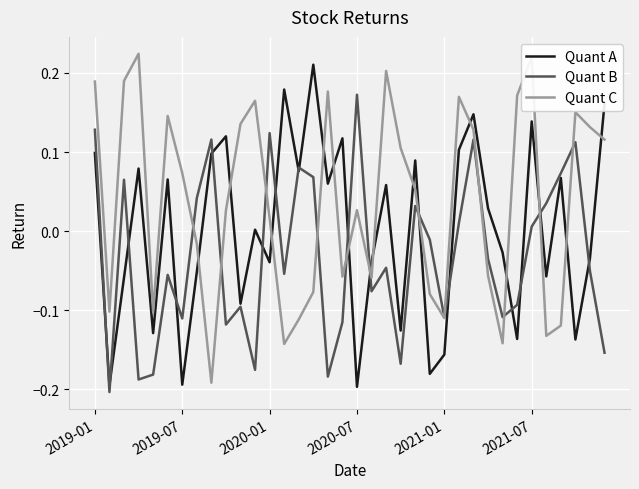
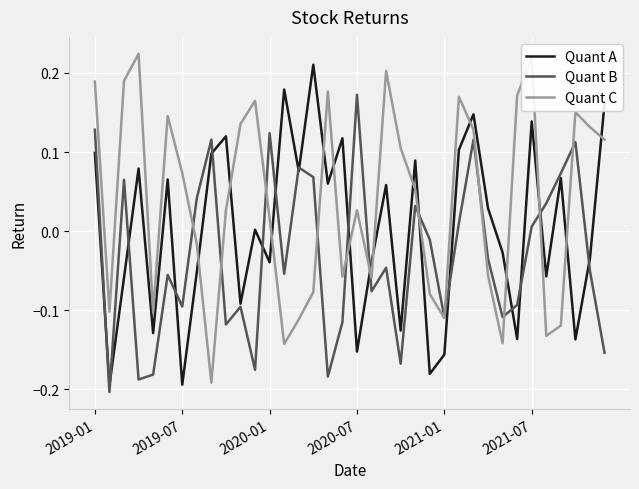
  {
    "Quant A": {
      "2019-01": 0.10,
      "2019-07": -0.19,
      "2020-01": -0.04,
-     "2020-07": -0.20,
+     "2020-07": -0.15,
      "2021-01": -0.16,
      "2021-07": 0.14
    },
    "Quant B": {
      "2019-01": 0.13,
-     "2019-07": -0.11,
+     "2019-07": -0.10,
      "2020-01": 0.12,
      "2020-07": 0.17,
      "2021-07": 0.01
    },
    "Quant C": {
      "2019-01": 0.19,
      "2019-07": 0.07,
      "2020-01": 0.02,
      "2020-07": 0.03
    }
  }
